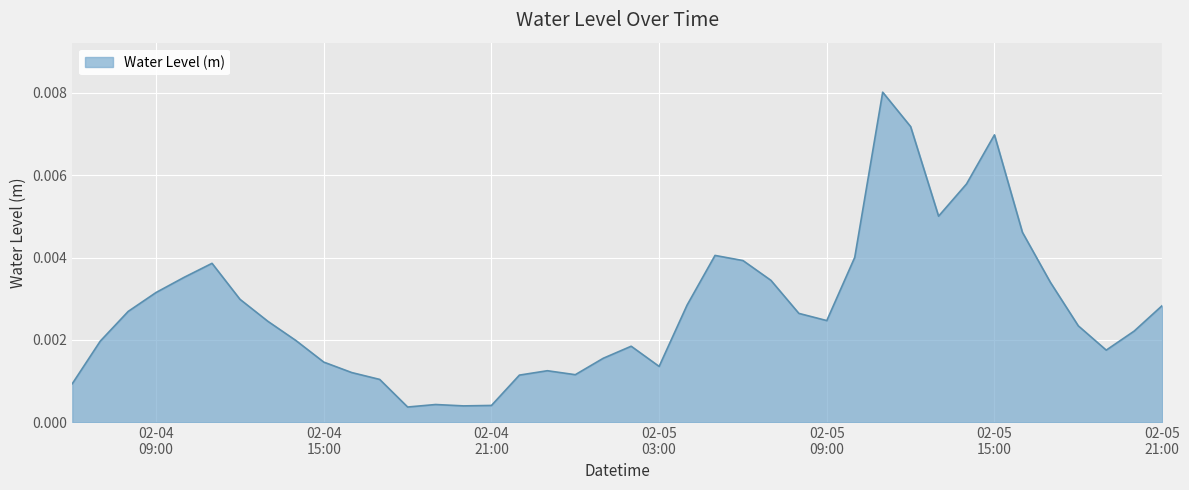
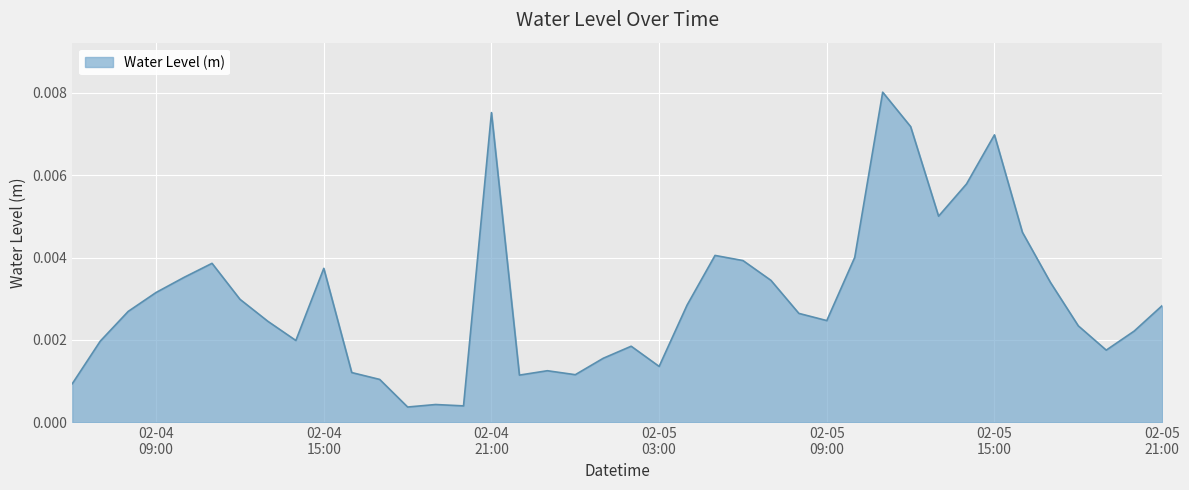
  {
    "02-04 09:00": 0.0032,
-   "02-04 15:00": 0.0015,
-   "02-04 21:00": 0.0004,
+   "02-04 15:00": 0.0037,
+   "02-04 21:00": 0.0075,
    "02-05 03:00": 0.0014,
    "02-05 09:00": 0.0025,
    "02-05 15:00": 0.0070,
    "02-05 21:00": 0.0028
  }
